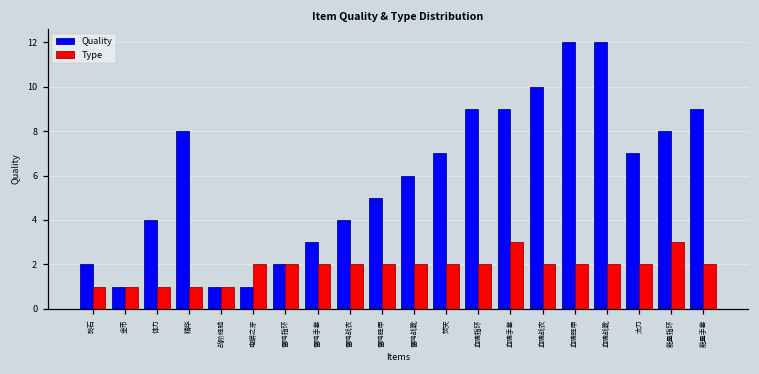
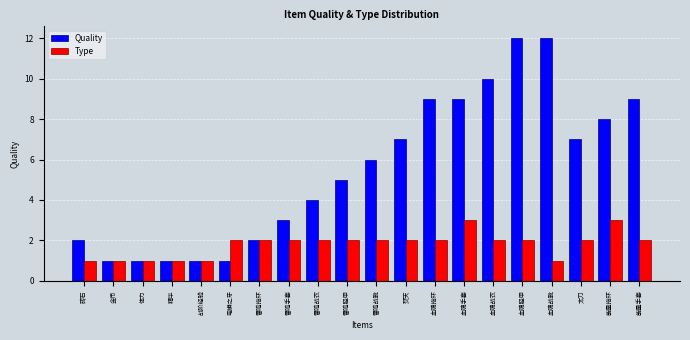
  {
    "Quality": {
      "砖石": 2,
      "金币": 1,
-     "体力": 4,
-     "精华": 8,
+     "体力": 1,
+     "精华": 1,
      "战阶经验": 1,
      "电蟒之牙": 1,
      "雷鸣指环": 2,
      "雷鸣手套": 3,
      "雷鸣战衣": 4,
      "雷鸣胫甲": 5,
      "雷鸣战靴": 6,
      "焚天": 7,
      "血魂指环": 9,
      "血魂手套": 9,
      "血魂战衣": 10,
      "血魂胫甲": 12,
      "血魂战靴": 12,
      "太刀": 7,
      "能量指环": 8,
      "能量手套": 9
    },
    "Type": {
      "砖石": 1,
      "金币": 1,
      "体力": 1,
      "精华": 1,
      "战阶经验": 1,
      "电蟒之牙": 2,
      "雷鸣指环": 2,
      "雷鸣手套": 2,
      "雷鸣战衣": 2,
      "雷鸣胫甲": 2,
      "雷鸣战靴": 2,
      "焚天": 2,
      "血魂指环": 2,
      "血魂手套": 3,
      "血魂战衣": 2,
      "血魂胫甲": 2,
-     "血魂战靴": 2,
+     "血魂战靴": 1,
      "太刀": 2,
      "能量指环": 3,
      "能量手套": 2
    }
  }
